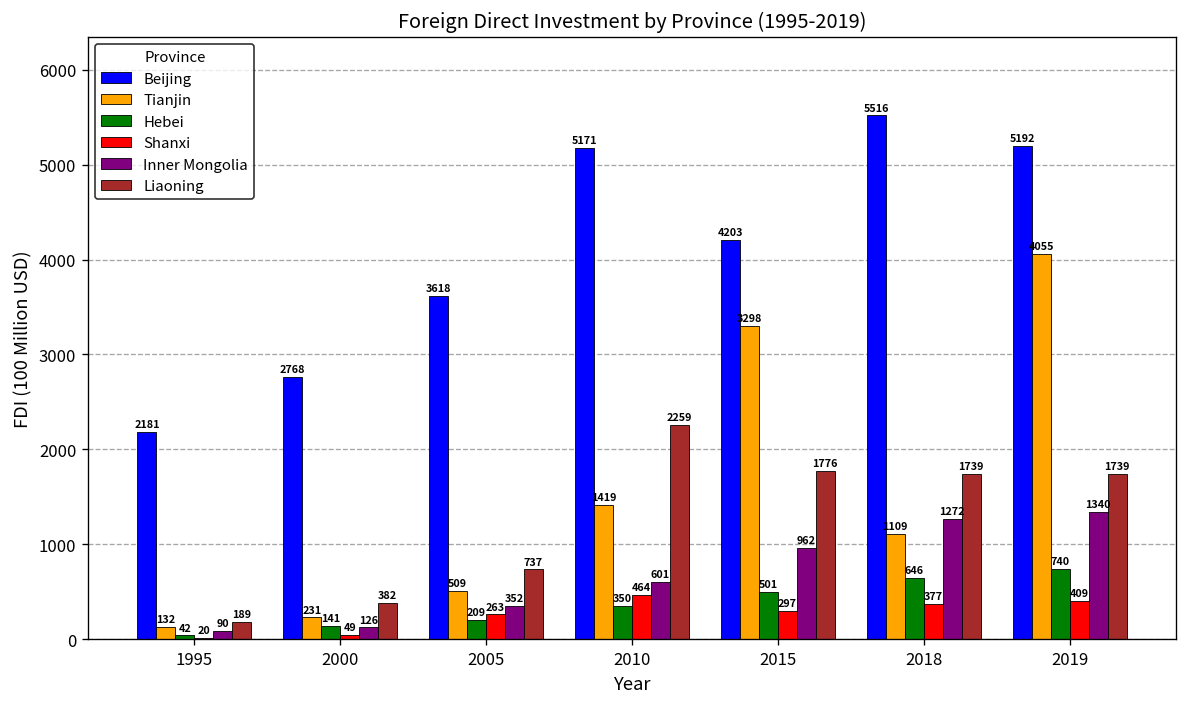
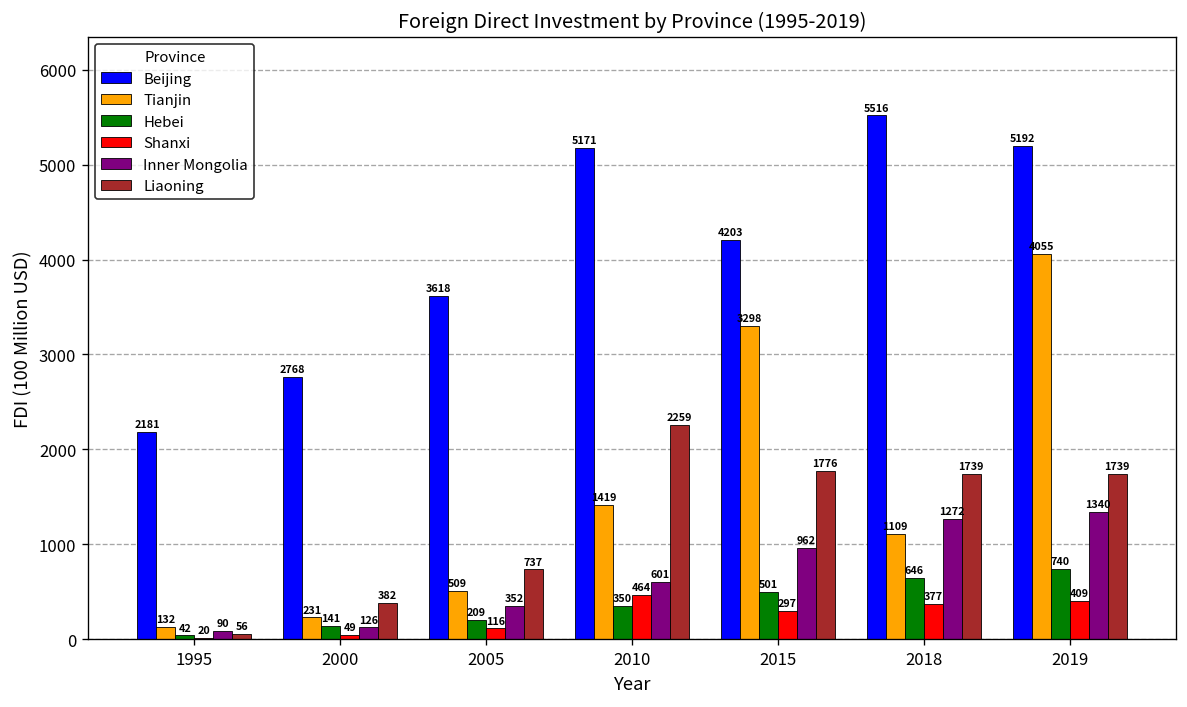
  {
    "Beijing": {
      "2000": 2768,
      "2010": 5171,
      "2015": 4203,
      "2018": 5516,
      "2019": 5192
    },
    "Tianjin": {
      "2005": 509,
      "2015": 3298,
      "2019": 4055
    },
    "Hebei": {
      "1995": 42,
      "2005": 209,
      "2019": 740
    },
    "Shanxi": {
-     "2005": 263,
+     "2005": 116,
      "2015": 297
    },
    "Inner Mongolia": {
      "2000": 126,
      "2005": 352,
      "2015": 962,
      "2018": 1272,
      "2019": 1340
    },
    "Liaoning": {
-     "1995": 189,
+     "1995": 56,
      "2010": 2259,
      "2015": 1776,
      "2019": 1739
    }
  }
